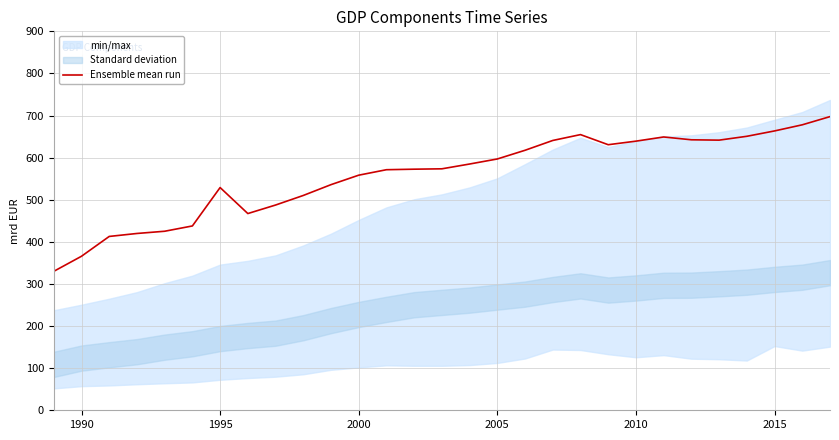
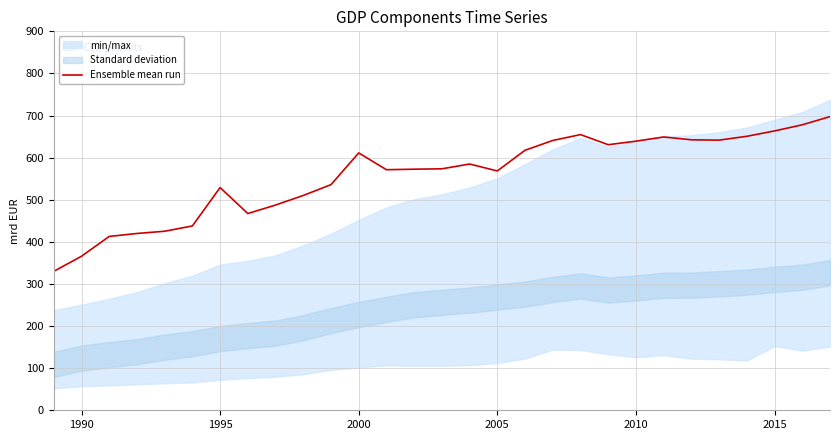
  {
    "Ensemble mean run": {
      "1990": 370,
      "1995": 530,
-     "2000": 560,
-     "2005": 600,
+     "2000": 610,
+     "2005": 570,
      "2015": 660
    }
  }
